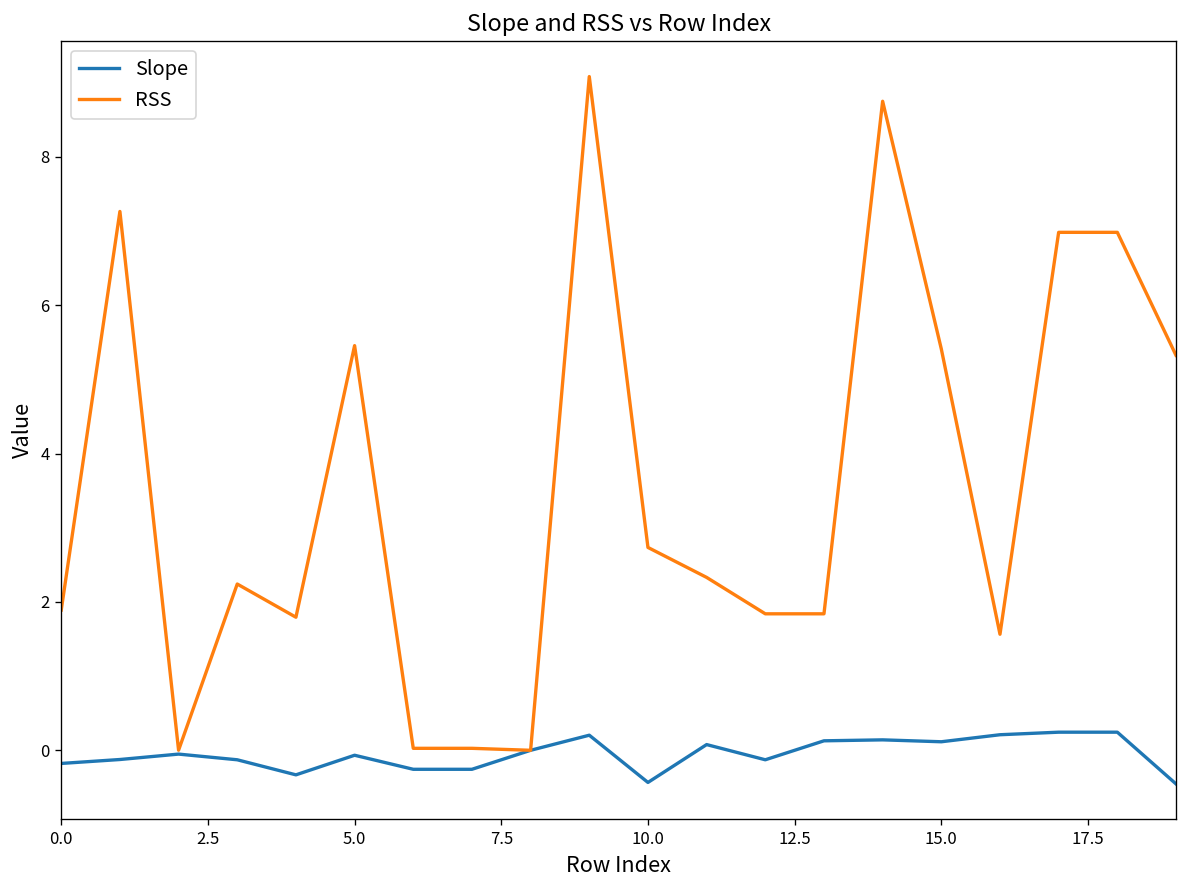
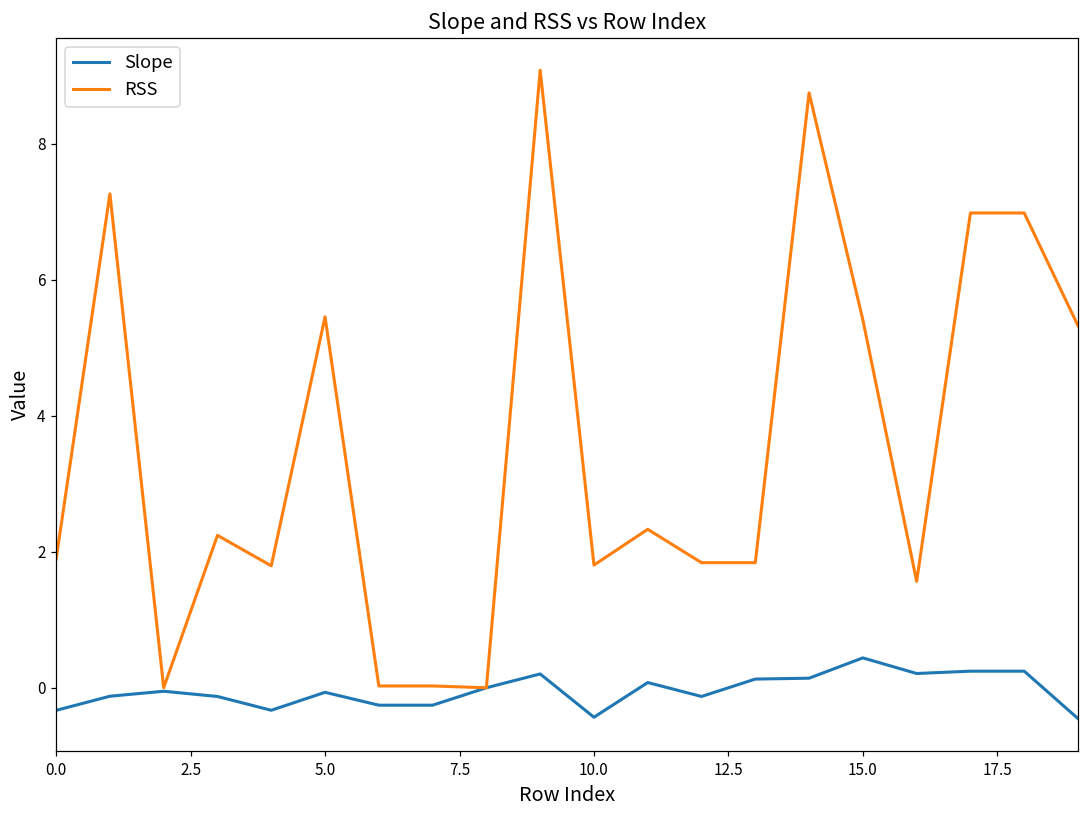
  {
    "Slope": {
-     "0.0": -0.2,
+     "0.0": -0.3,
      "5.0": -0.1,
      "10.0": -0.4,
-     "15.0": 0.1
+     "15.0": 0.4
    },
    "RSS": {
      "0.0": 1.9,
      "5.0": 5.5,
-     "10.0": 2.7,
+     "10.0": 1.8,
      "15.0": 5.4
    }
  }
